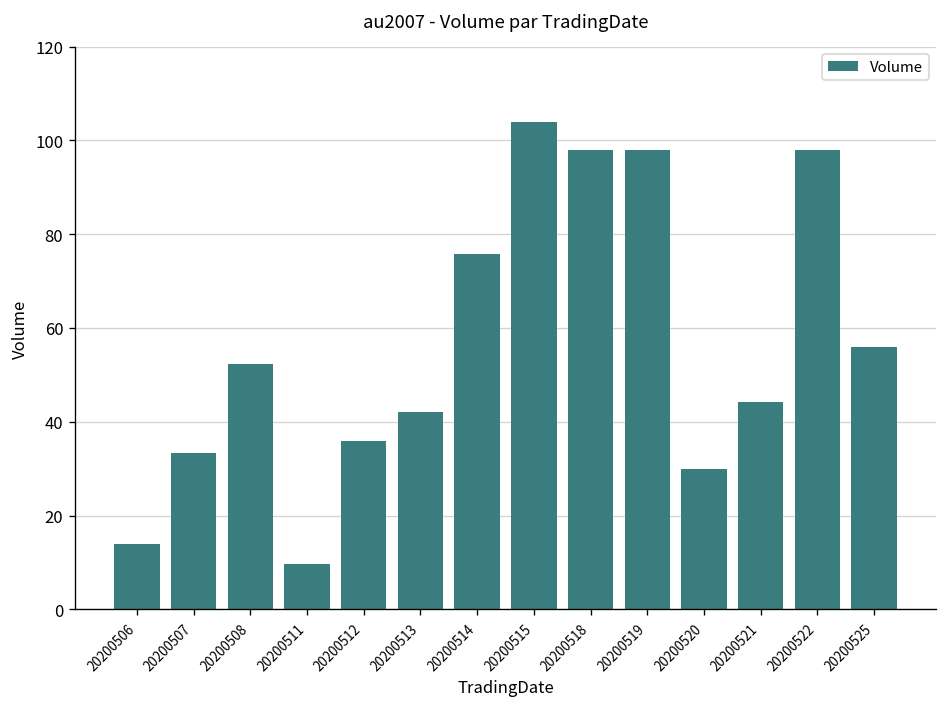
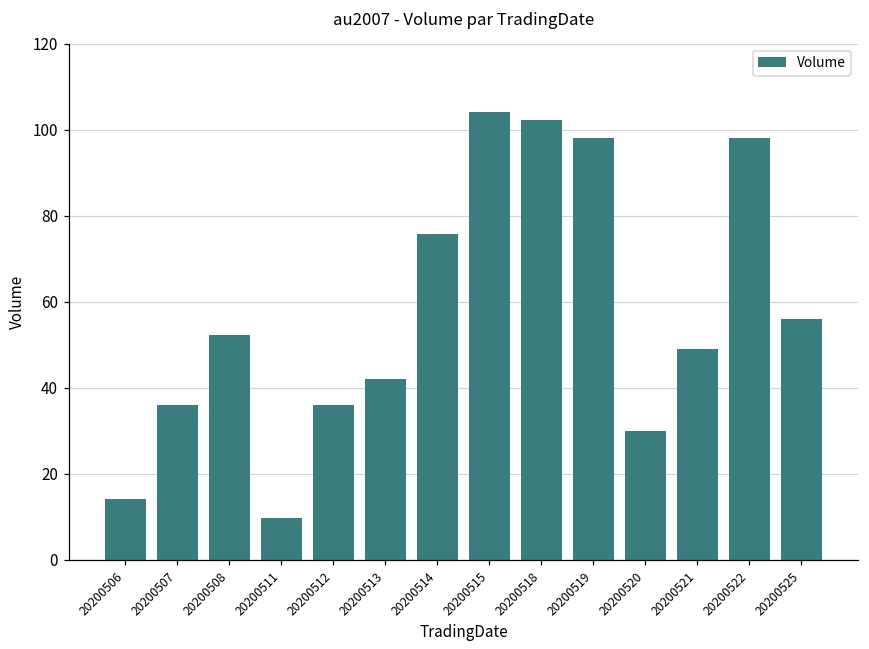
  {
    "20200506": 14,
-   "20200507": 33,
+   "20200507": 36,
    "20200508": 52,
    "20200511": 10,
    "20200512": 36,
    "20200513": 42,
    "20200514": 76,
    "20200515": 104,
-   "20200518": 98,
+   "20200518": 102,
    "20200519": 98,
    "20200520": 30,
-   "20200521": 44,
+   "20200521": 49,
    "20200522": 98,
    "20200525": 56
  }
